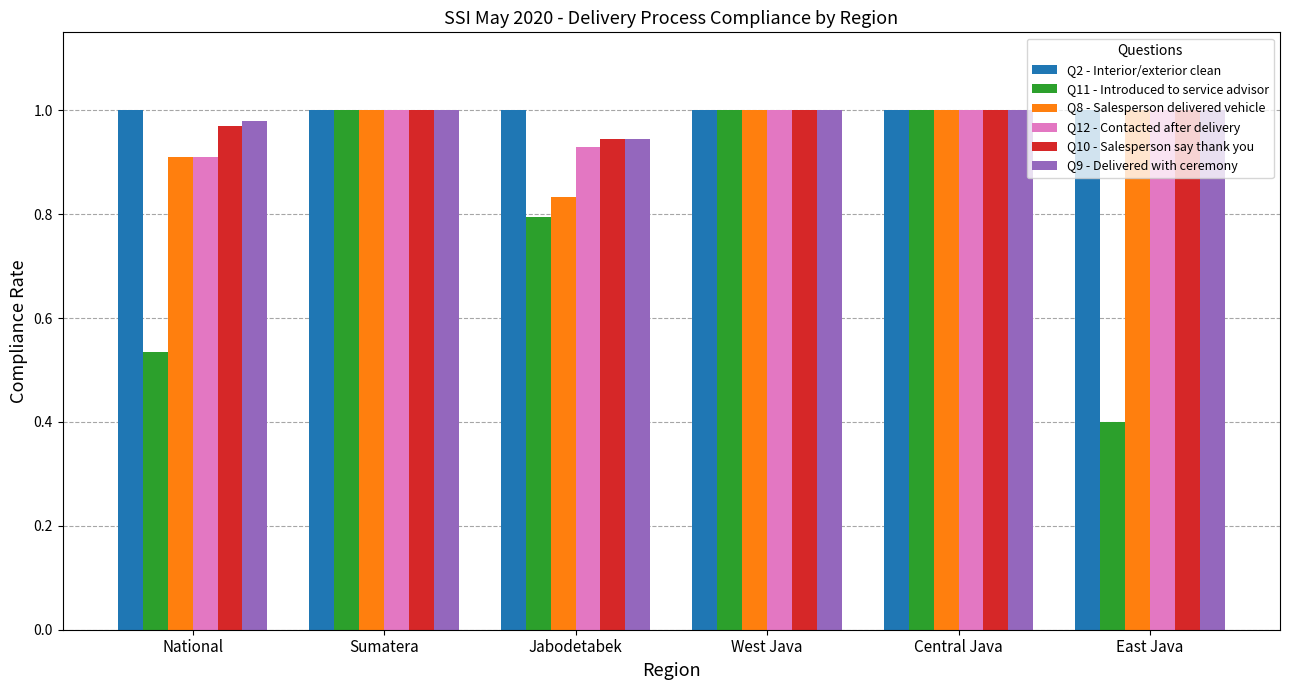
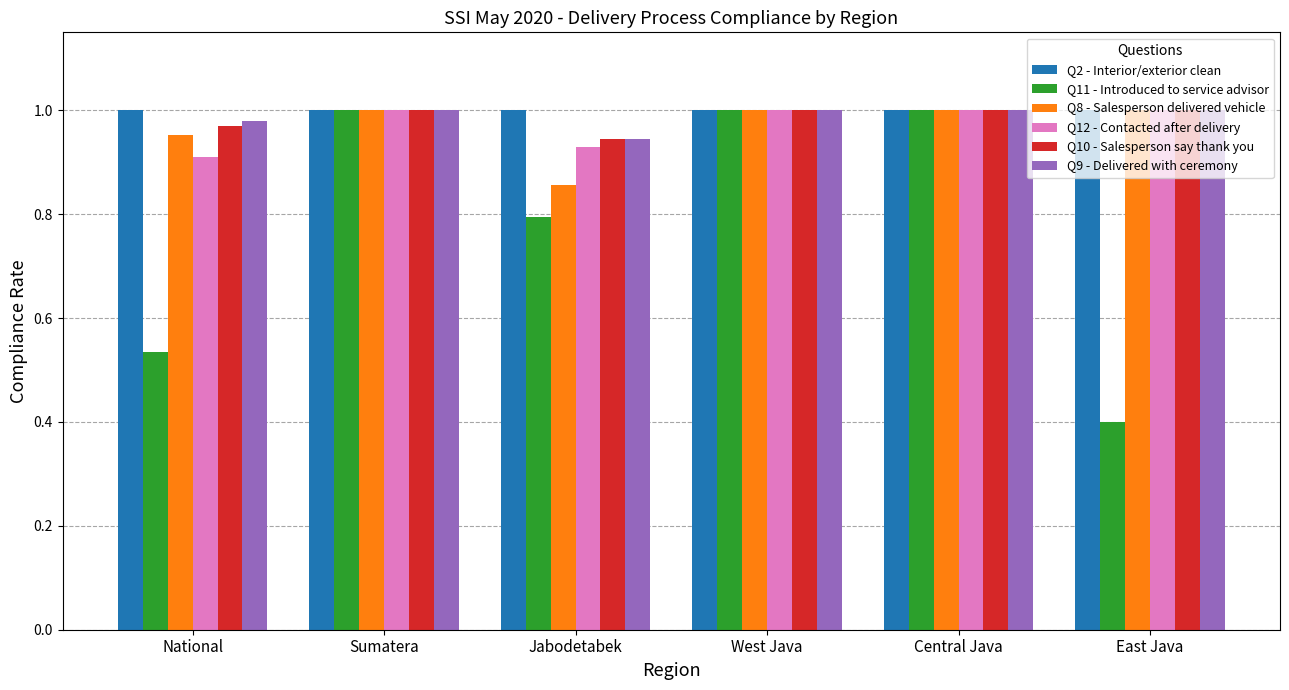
  {
    "Q2 - Interior/exterior clean": {
      "National": 1.00,
      "Sumatera": 1.00,
      "Jabodetabek": 1.00,
      "West Java": 1.00,
      "Central Java": 1.00
    },
    "Q11 - Introduced to service advisor": {
      "National": 0.54,
      "Sumatera": 1.00,
      "Jabodetabek": 0.79,
      "West Java": 1.00,
      "Central Java": 1.00,
      "East Java": 0.40
    },
    "Q8 - Salesperson delivered vehicle": {
-     "National": 0.91,
+     "National": 0.95,
      "Sumatera": 1.00,
-     "Jabodetabek": 0.83,
+     "Jabodetabek": 0.86,
      "West Java": 1.00,
      "Central Java": 1.00
    },
    "Q12 - Contacted after delivery": {
      "National": 0.91,
      "Sumatera": 1.00,
      "Jabodetabek": 0.93,
      "West Java": 1.00,
      "Central Java": 1.00
    },
    "Q10 - Salesperson say thank you": {
      "National": 0.97,
      "Sumatera": 1.00,
      "Jabodetabek": 0.94,
      "West Java": 1.00,
      "Central Java": 1.00
    },
    "Q9 - Delivered with ceremony": {
      "National": 0.98,
      "Sumatera": 1.00,
      "Jabodetabek": 0.94,
      "West Java": 1.00,
      "Central Java": 1.00
    }
  }
